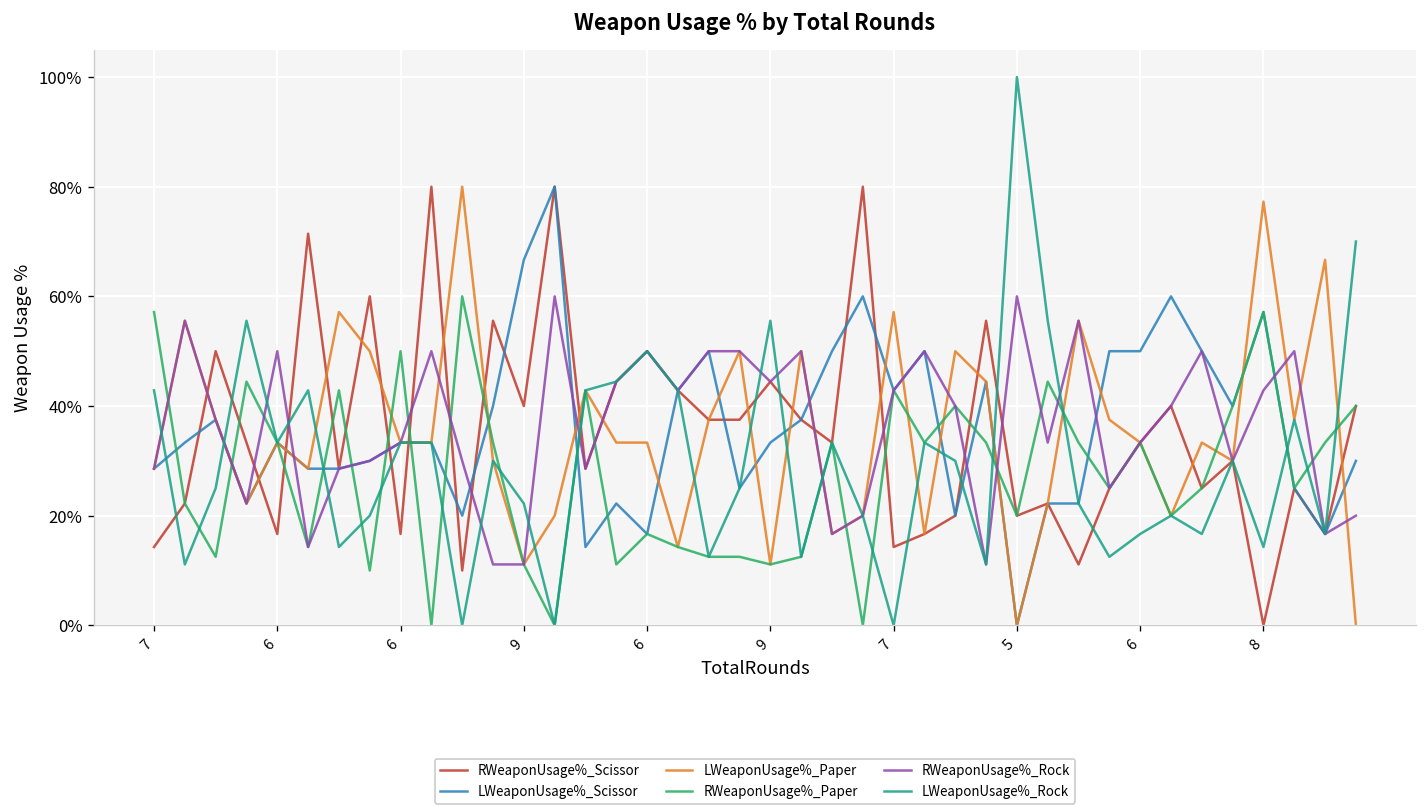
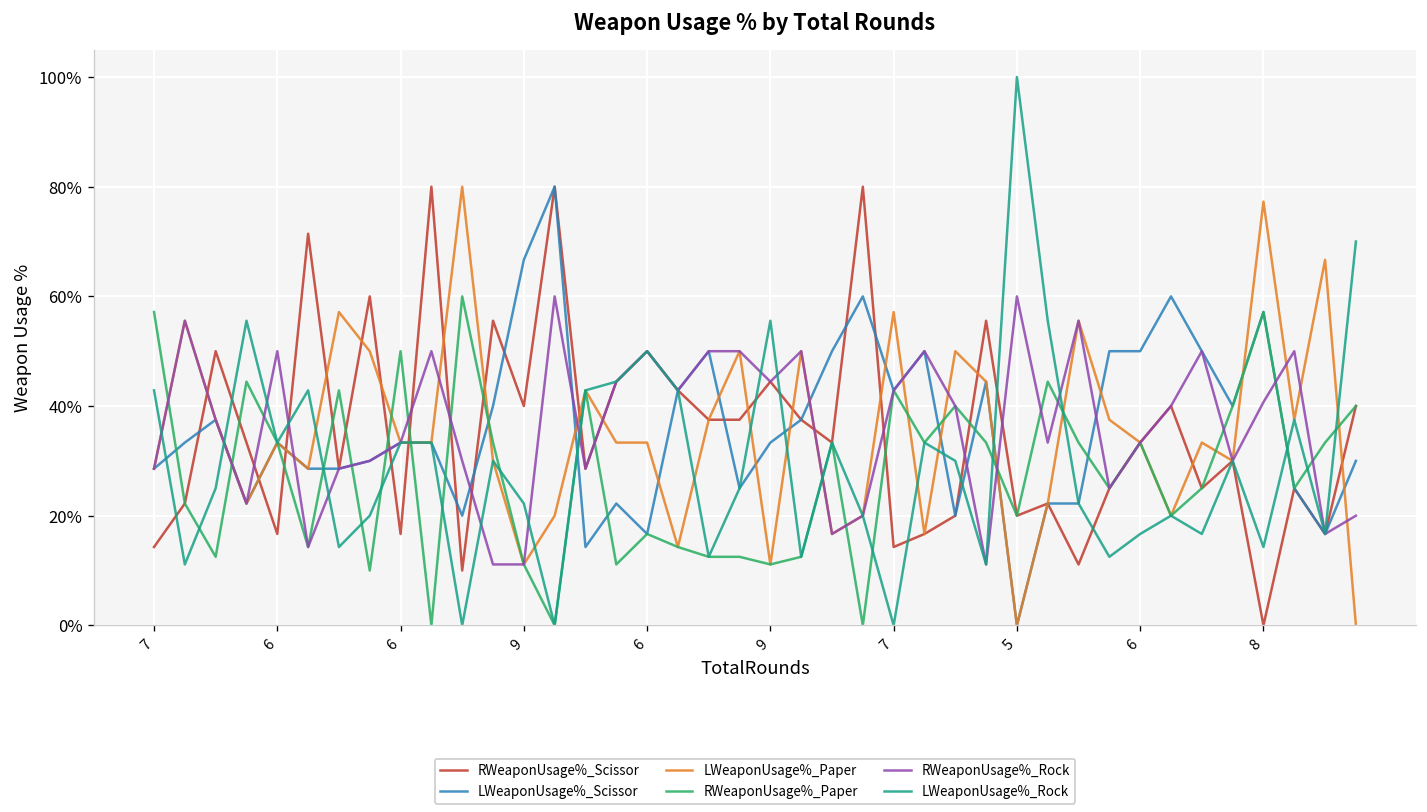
  {
    "RWeaponUsage%_Scissor": {
      "8": "0%"
    },
    "LWeaponUsage%_Paper": {
      "8": "77%"
    },
    "RWeaponUsage%_Rock": {
-     "8": "43%"
+     "8": "41%"
    }
  }
